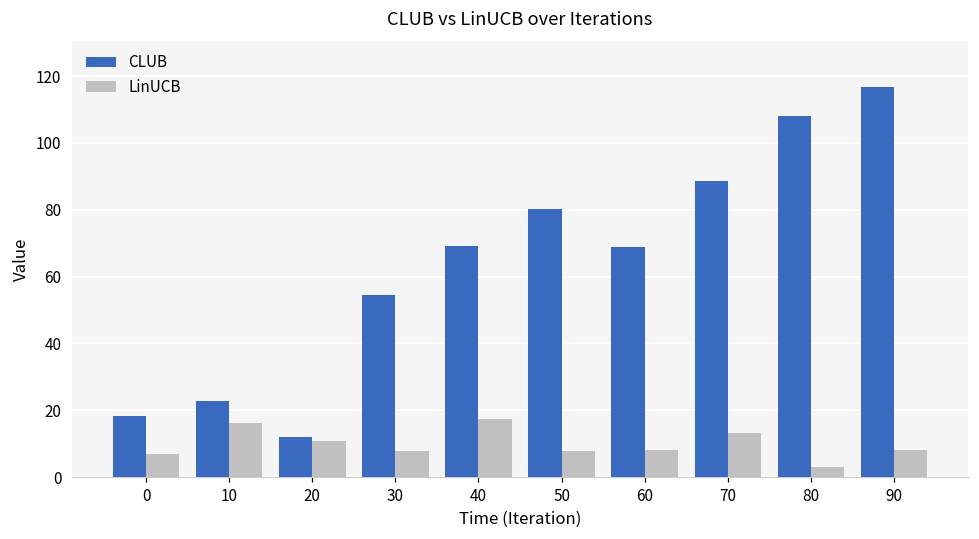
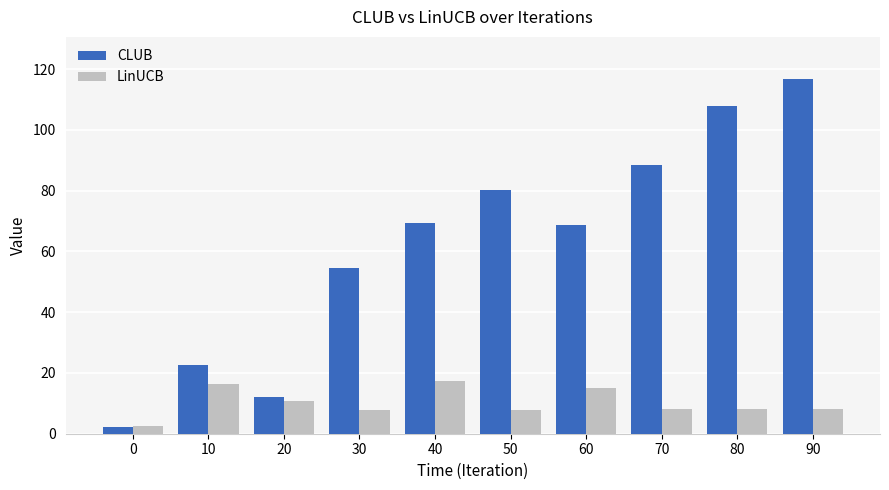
  {
    "CLUB": {
-     "0": 18,
+     "0": 2,
      "10": 23,
      "20": 12,
      "30": 54,
      "40": 69,
      "50": 80,
      "60": 69,
      "70": 89,
      "80": 108,
      "90": 117
    },
    "LinUCB": {
-     "0": 7,
+     "0": 2,
      "10": 16,
      "20": 11,
      "30": 8,
      "40": 17,
      "50": 8,
-     "60": 8,
-     "70": 13,
-     "80": 3,
+     "60": 15,
+     "70": 8,
+     "80": 8,
      "90": 8
    }
  }
